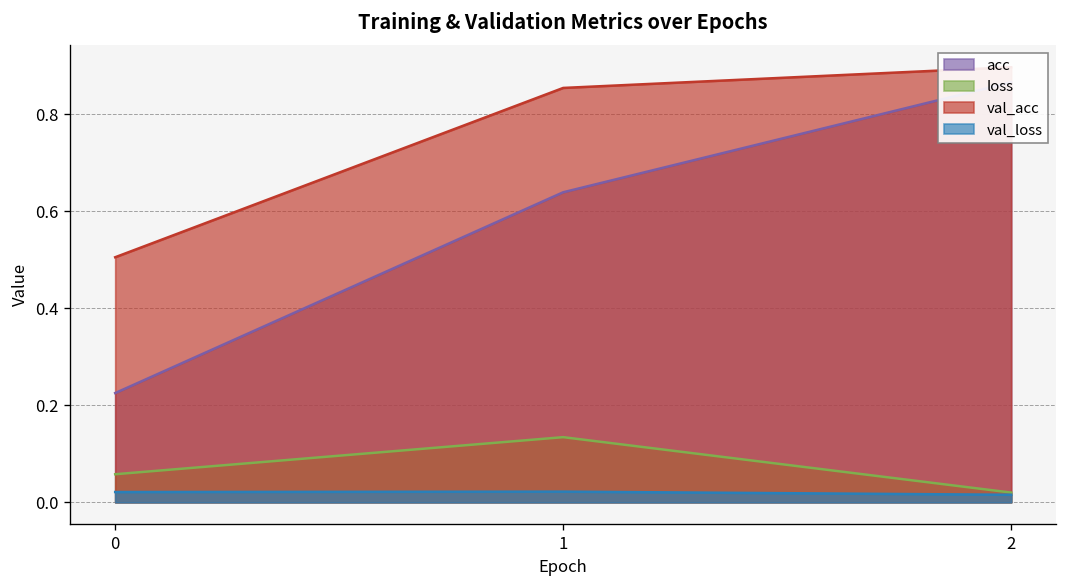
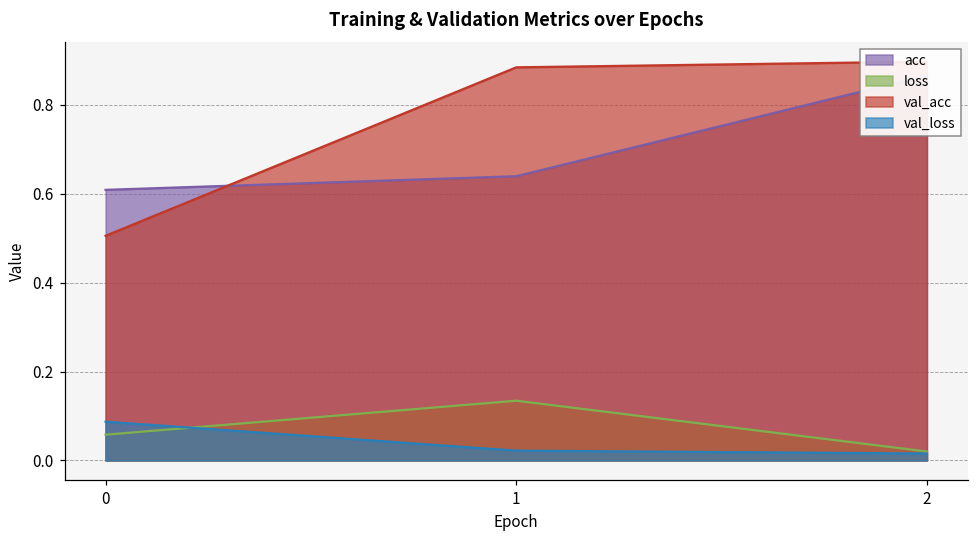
  {
    "acc": {
-     "0": 0.23,
+     "0": 0.61,
      "1": 0.64
    },
    "loss": {
      "0": 0.06,
      "1": 0.13
    },
    "val_acc": {
      "0": 0.51,
-     "1": 0.85
+     "1": 0.88
    },
    "val_loss": {
-     "0": 0.02,
+     "0": 0.09,
      "1": 0.02
    }
  }
